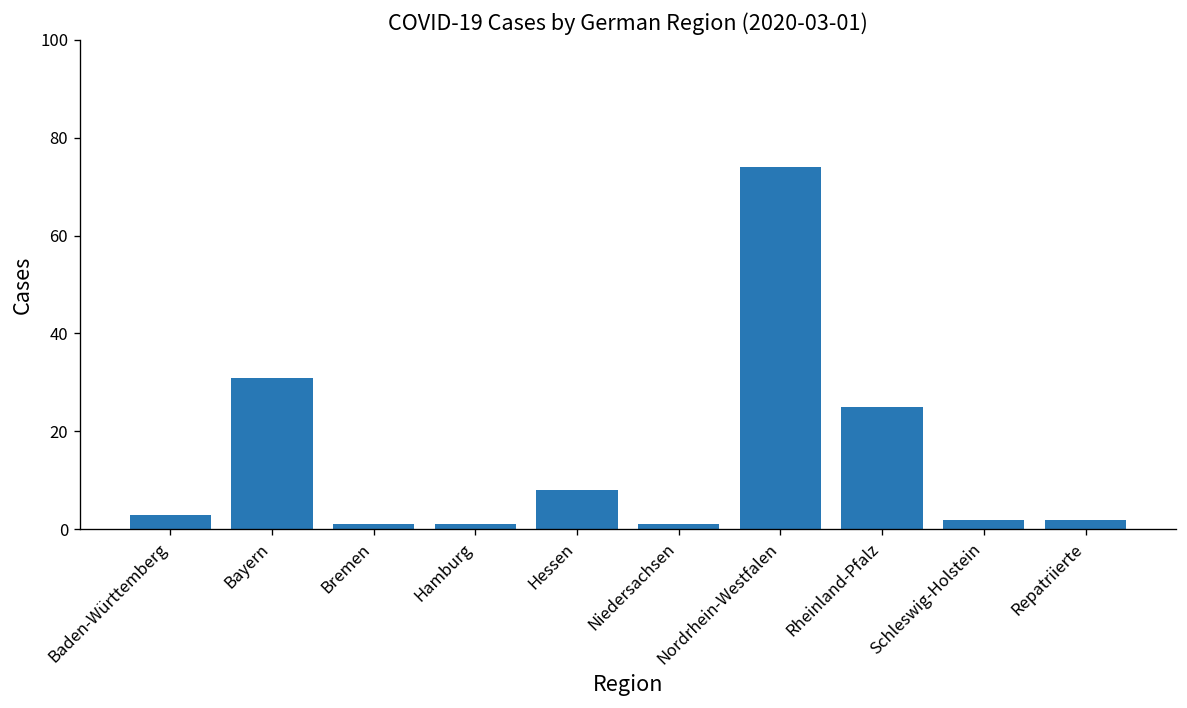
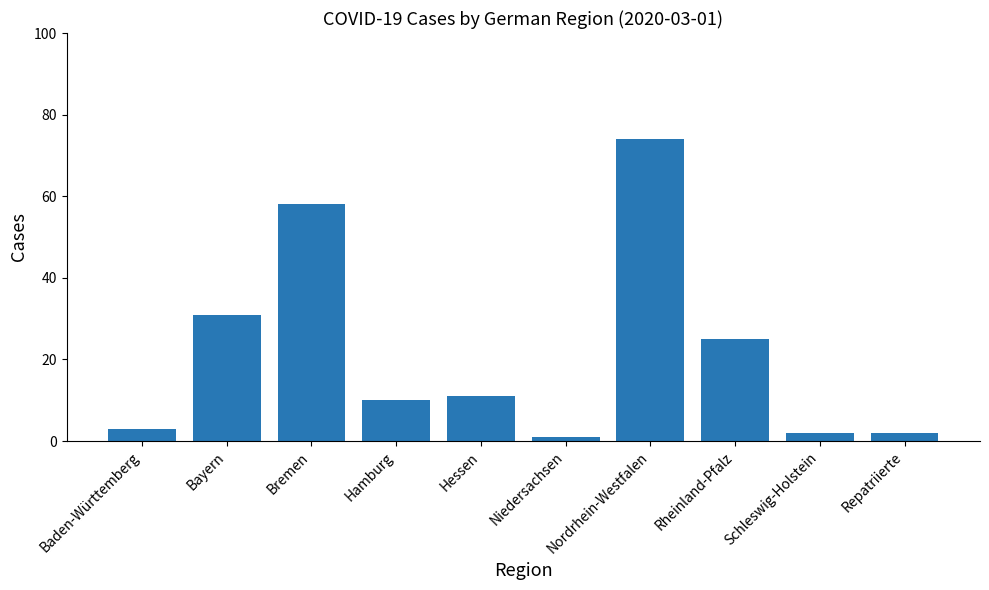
  {
    "Baden-Württemberg": 3,
    "Bayern": 31,
-   "Bremen": 1,
-   "Hamburg": 1,
-   "Hessen": 8,
+   "Bremen": 58,
+   "Hamburg": 10,
+   "Hessen": 11,
    "Niedersachsen": 1,
    "Nordrhein-Westfalen": 74,
    "Rheinland-Pfalz": 25,
    "Schleswig-Holstein": 2,
    "Repatriierte": 2
  }
